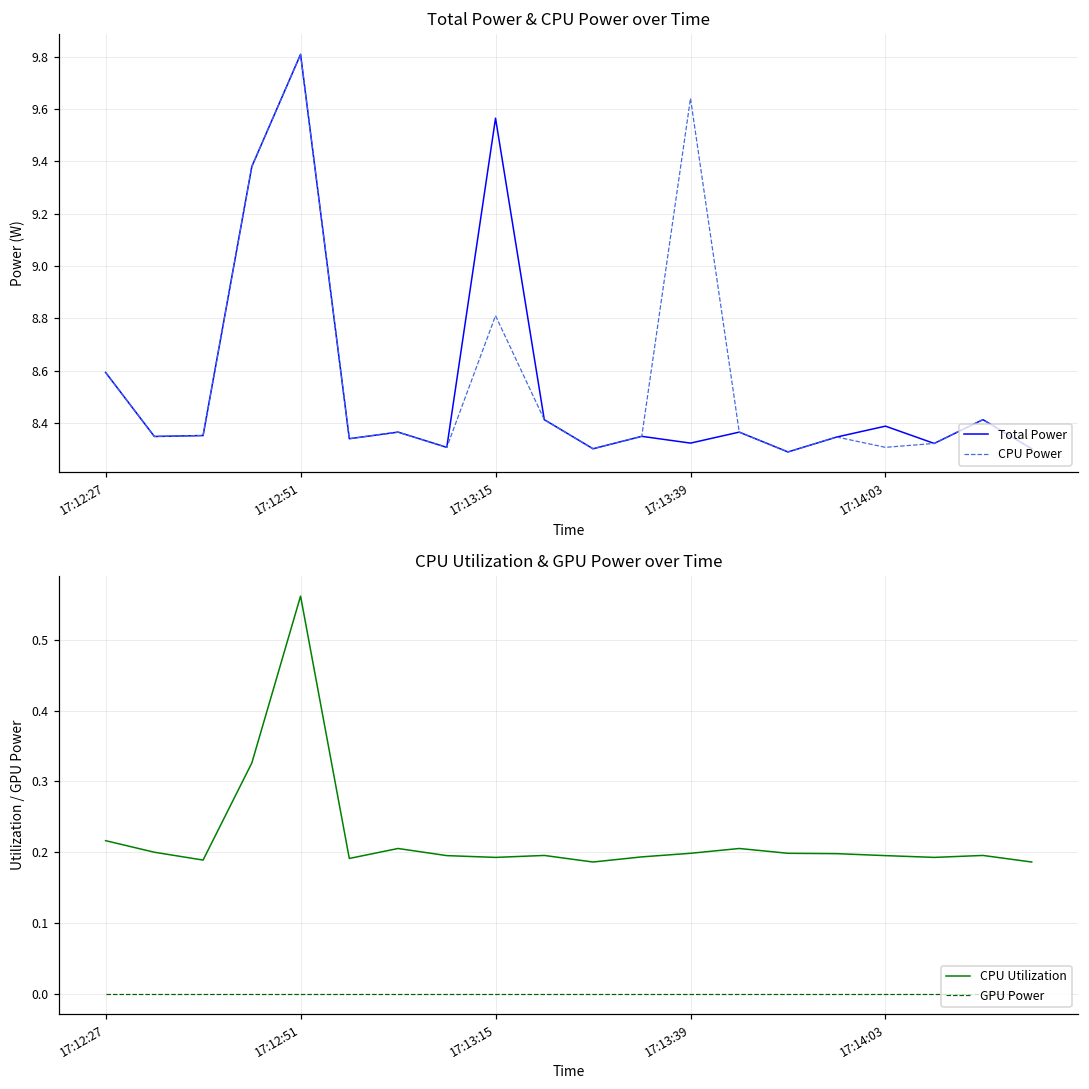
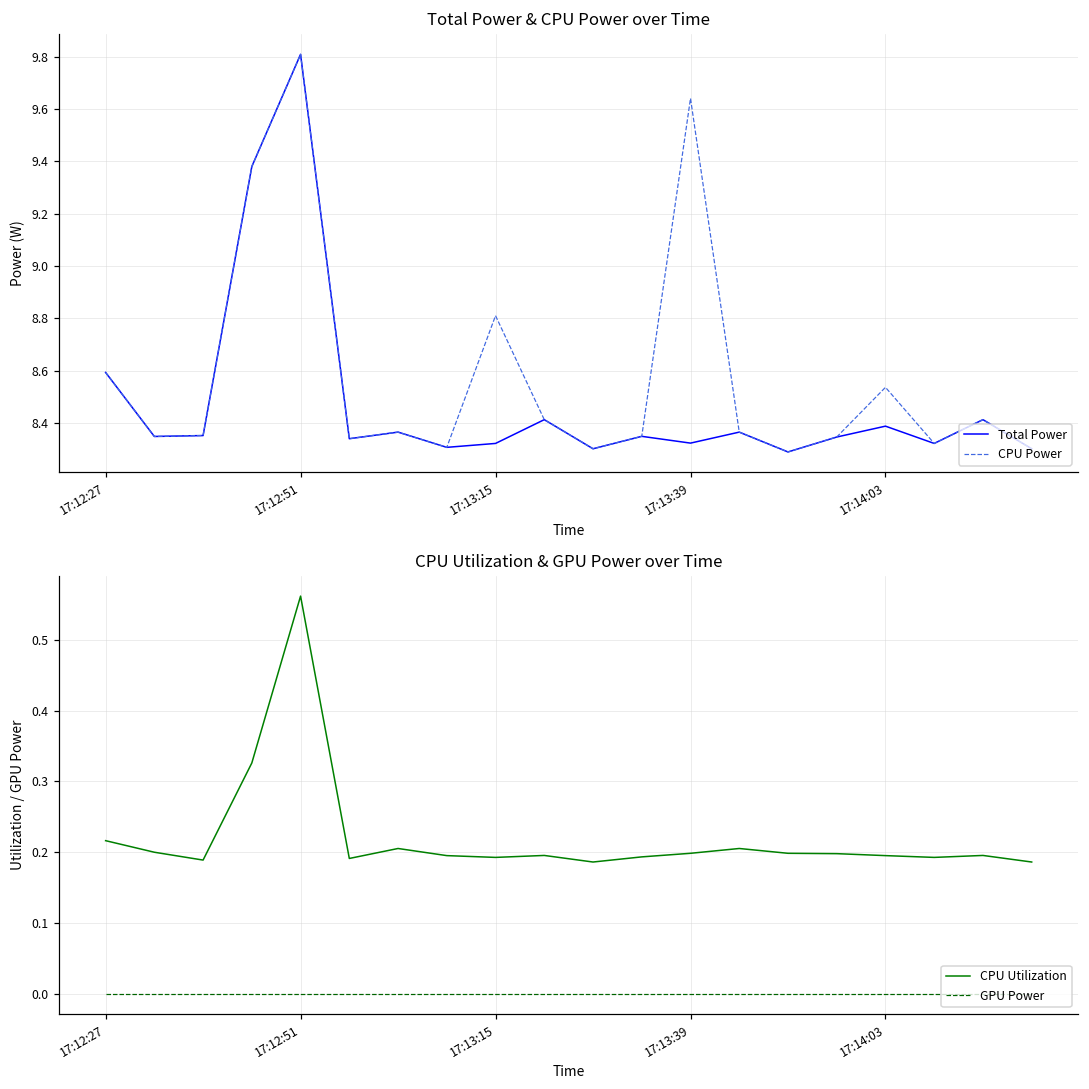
  {
    "Total Power & CPU Power over Time": {
      "Total Power": {
-       "17:13:15": 9.56,
+       "17:13:15": 8.32,
        "17:13:39": 8.32,
        "17:14:03": 8.39
      },
      "CPU Power": {
        "17:13:15": 8.81,
        "17:13:39": 9.64,
-       "17:14:03": 8.31
+       "17:14:03": 8.54
      }
    }
  }
